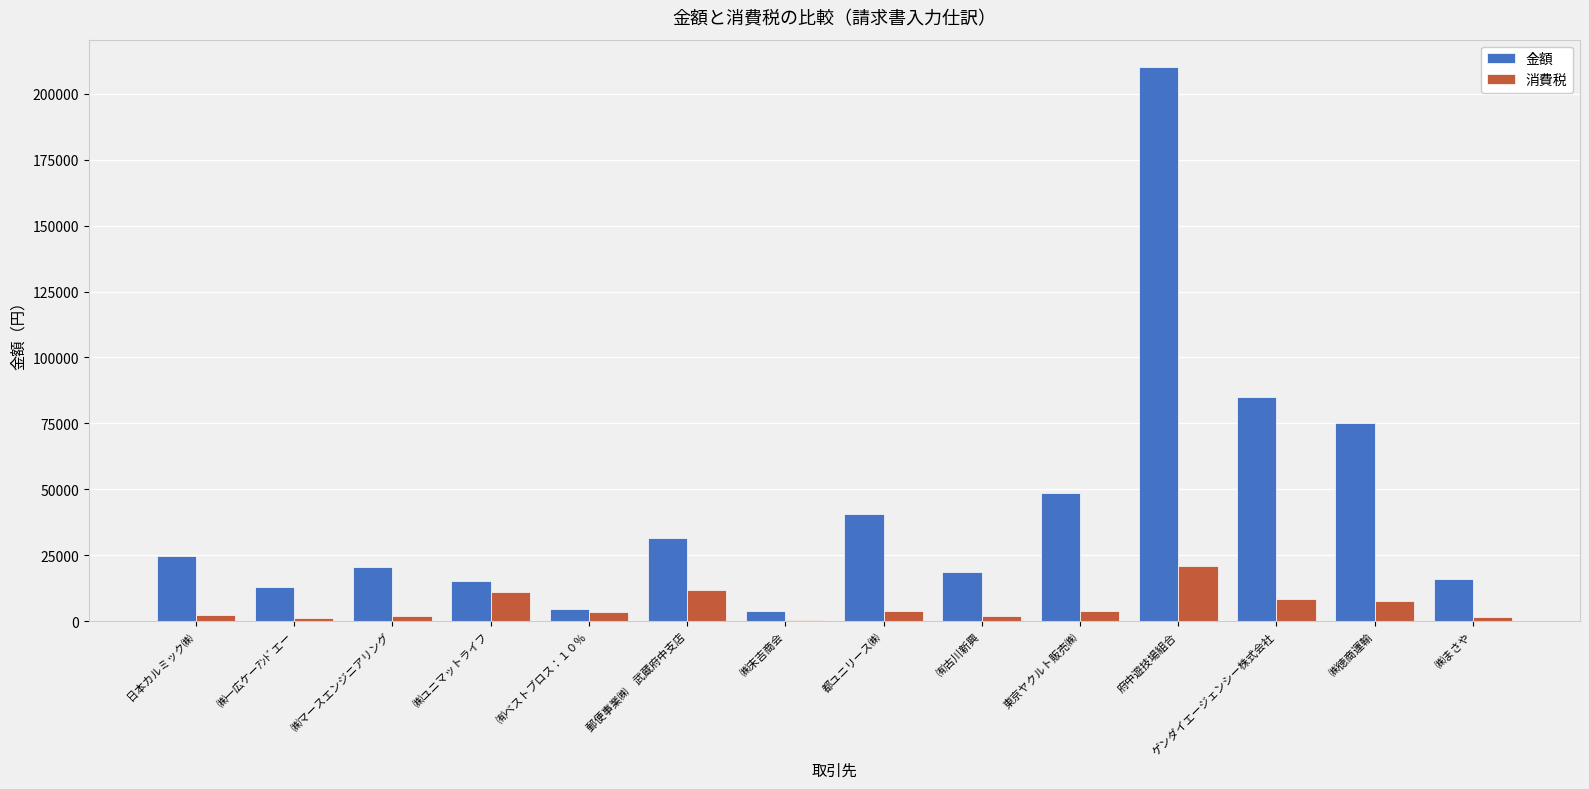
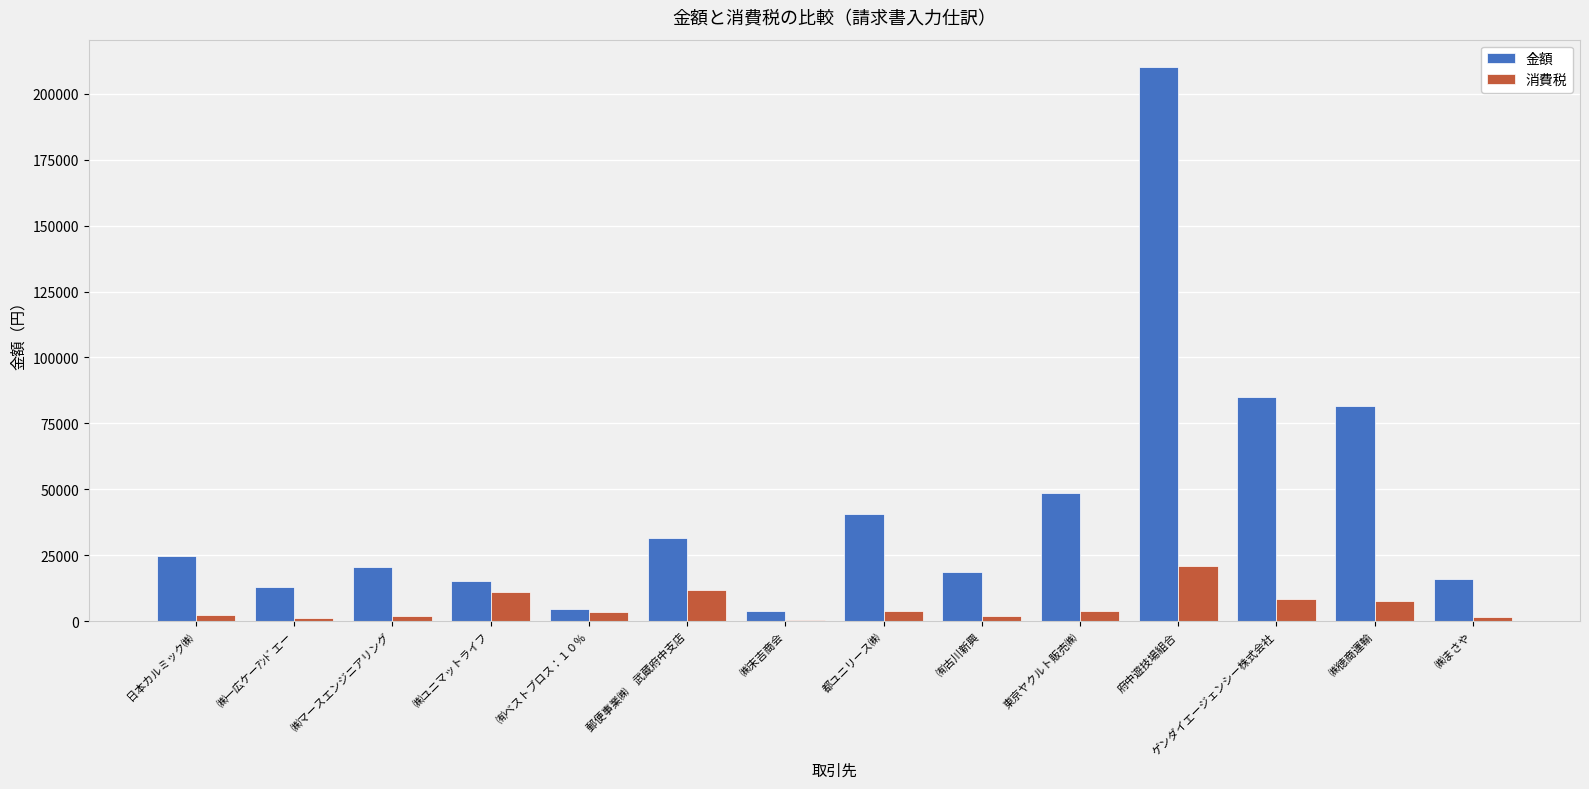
  {
    "金額": {
      "日本カルミック㈱": 25000,
      "㈱一広ケーｱﾝﾄﾞエー": 13000,
      "㈱マースエンジニアリング": 21000,
      "㈱ユニマットライフ": 15000,
      "㈲ベストブロス：１０％": 5000,
      "郵便事業㈱ 武蔵府中支店": 32000,
      "㈱末吉商会": 4000,
      "都ユニリース㈱": 41000,
      "㈲古川新興": 18000,
      "東京ヤクルト販売㈱": 49000,
      "府中遊技場組合": 210000,
      "ゲンダイエージェンシー株式会社": 85000,
-     "㈱徳商運輸": 75000,
+     "㈱徳商運輸": 82000,
      "㈱まさや": 16000
    },
    "消費税": {
      "日本カルミック㈱": 2000,
      "㈱一広ケーｱﾝﾄﾞエー": 1000,
      "㈱マースエンジニアリング": 2000,
      "㈱ユニマットライフ": 11000,
      "㈲ベストブロス：１０％": 4000,
      "郵便事業㈱ 武蔵府中支店": 12000,
      "都ユニリース㈱": 4000,
      "㈲古川新興": 2000,
      "東京ヤクルト販売㈱": 4000,
      "府中遊技場組合": 21000,
      "ゲンダイエージェンシー株式会社": 9000,
      "㈱徳商運輸": 8000,
      "㈱まさや": 2000
    }
  }
